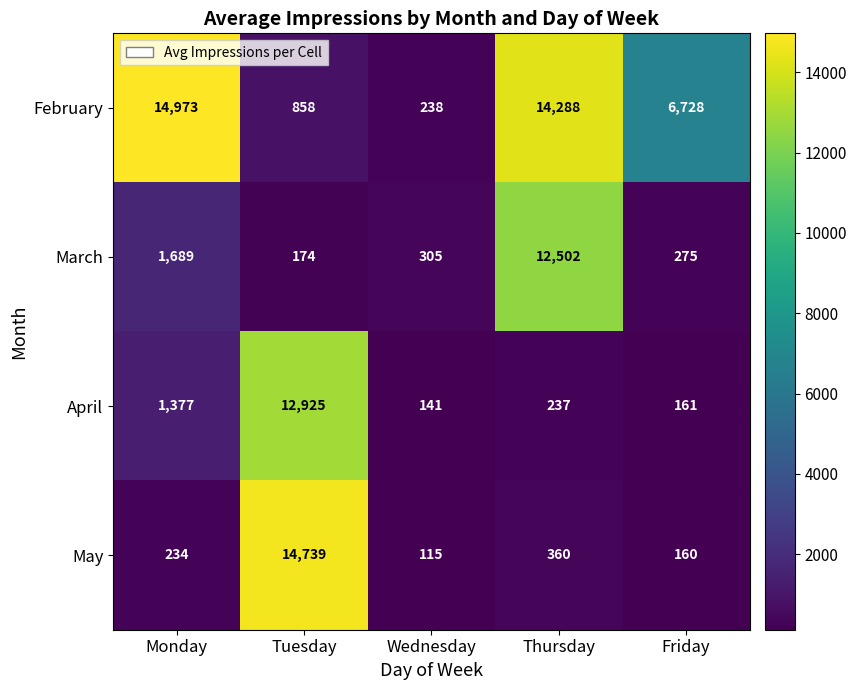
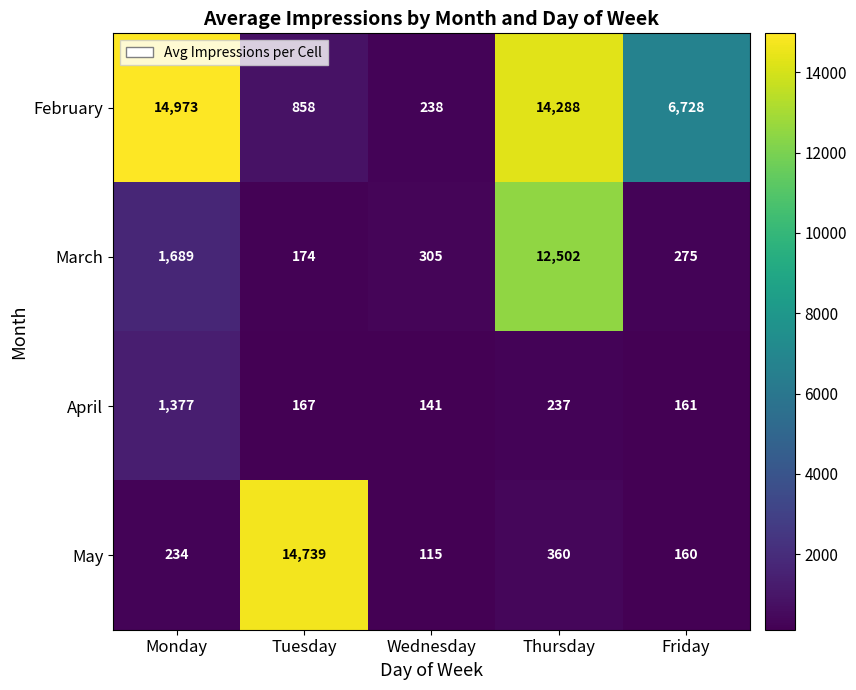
  {
    "February": {
      "Monday": "14,973",
      "Tuesday": "858",
      "Wednesday": "238",
      "Thursday": "14,288",
      "Friday": "6,728"
    },
    "March": {
      "Monday": "1,689",
      "Tuesday": "174",
      "Wednesday": "305",
      "Thursday": "12,502",
      "Friday": "275"
    },
    "April": {
      "Monday": "1,377",
-     "Tuesday": "12,925",
+     "Tuesday": "167",
      "Wednesday": "141",
      "Thursday": "237",
      "Friday": "161"
    },
    "May": {
      "Monday": "234",
      "Tuesday": "14,739",
      "Wednesday": "115",
      "Thursday": "360",
      "Friday": "160"
    }
  }
